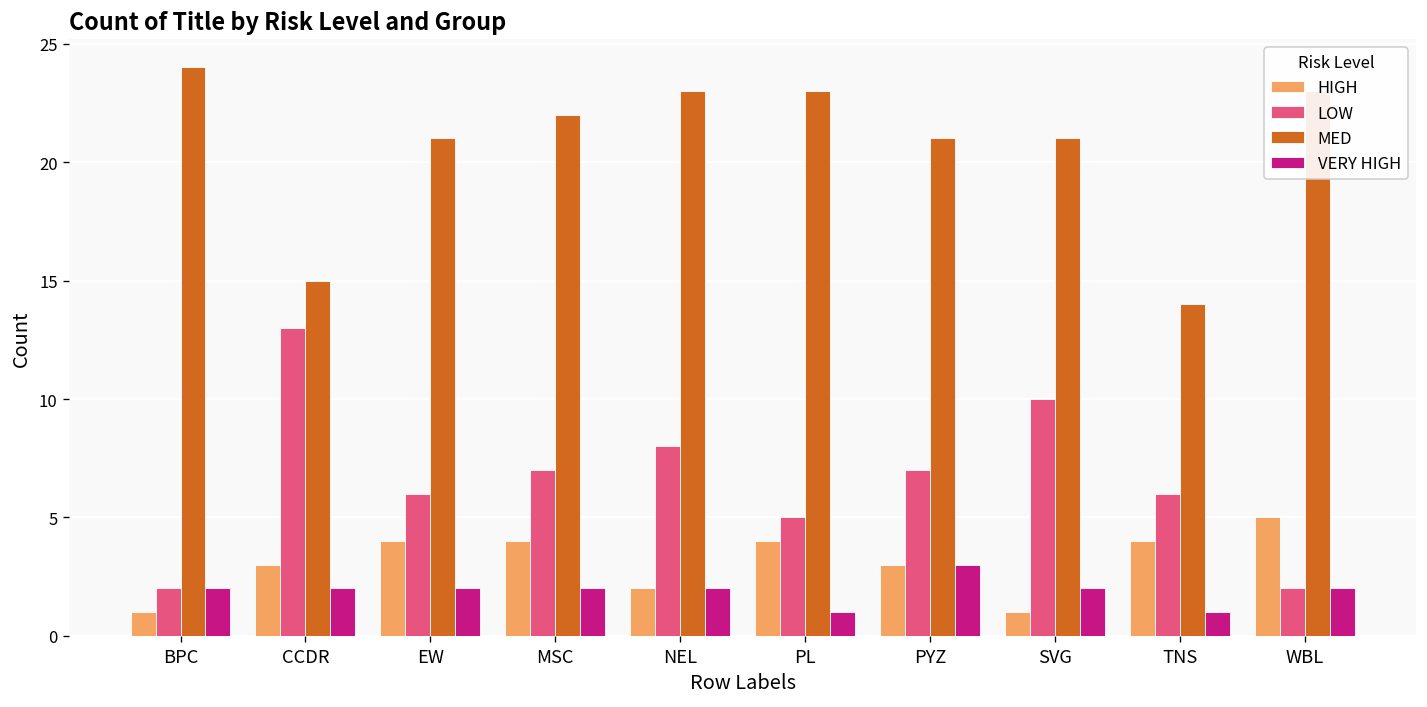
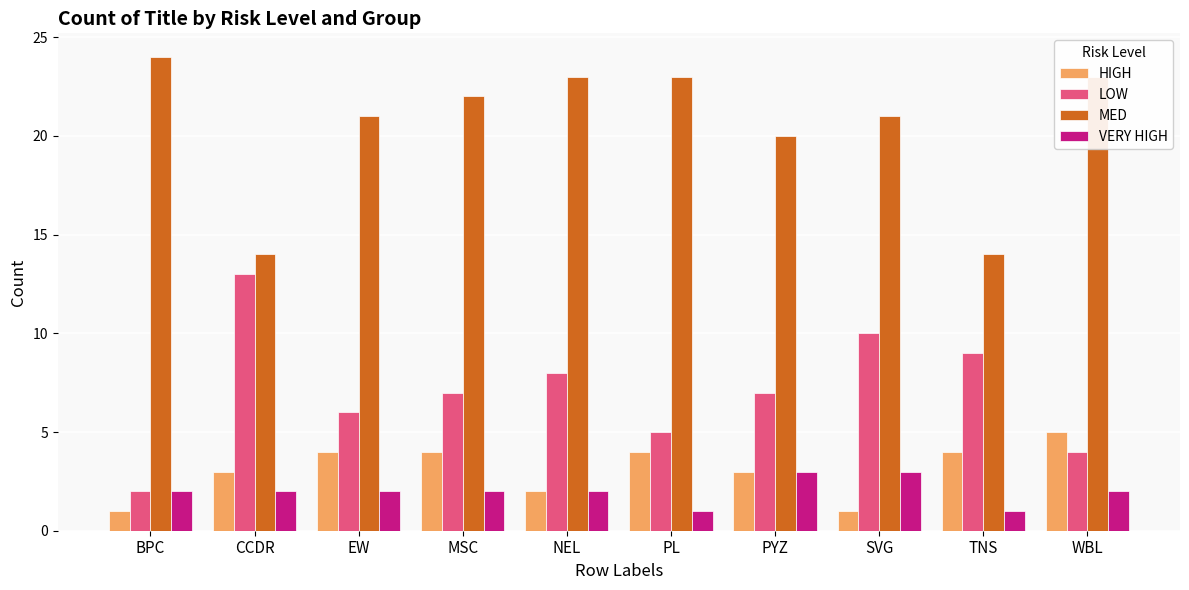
  {
    "HIGH": {
      "BPC": 1,
      "CCDR": 3,
      "EW": 4,
      "MSC": 4,
      "NEL": 2,
      "PL": 4,
      "PYZ": 3,
      "SVG": 1,
      "TNS": 4,
      "WBL": 5
    },
    "LOW": {
      "BPC": 2,
      "CCDR": 13,
      "EW": 6,
      "MSC": 7,
      "NEL": 8,
      "PL": 5,
      "PYZ": 7,
      "SVG": 10,
-     "TNS": 6,
-     "WBL": 2
+     "TNS": 9,
+     "WBL": 4
    },
    "MED": {
      "BPC": 24,
-     "CCDR": 15,
+     "CCDR": 14,
      "EW": 21,
      "MSC": 22,
      "NEL": 23,
      "PL": 23,
-     "PYZ": 21,
+     "PYZ": 20,
      "SVG": 21,
      "TNS": 14
    },
    "VERY HIGH": {
      "BPC": 2,
      "CCDR": 2,
      "EW": 2,
      "MSC": 2,
      "NEL": 2,
      "PL": 1,
      "PYZ": 3,
-     "SVG": 2,
+     "SVG": 3,
      "TNS": 1,
      "WBL": 2
    }
  }
